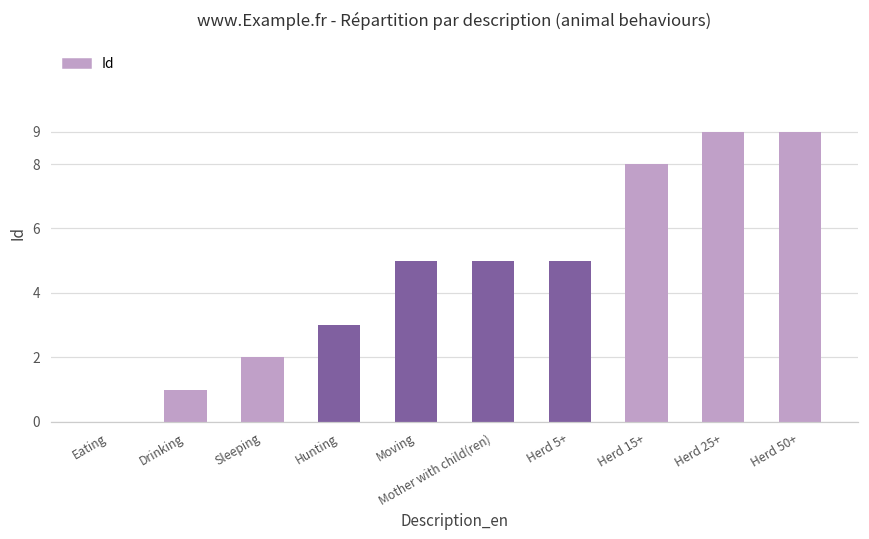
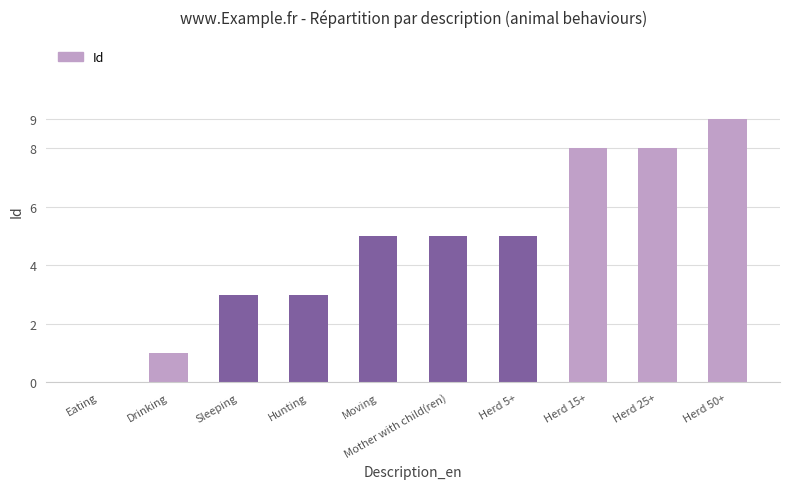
  {
    "Eating": 0,
    "Drinking": 1,
-   "Sleeping": 2,
+   "Sleeping": 3,
    "Hunting": 3,
    "Moving": 5,
    "Mother with child(ren)": 5,
    "Herd 5+": 5,
    "Herd 15+": 8,
-   "Herd 25+": 9,
+   "Herd 25+": 8,
    "Herd 50+": 9
  }
